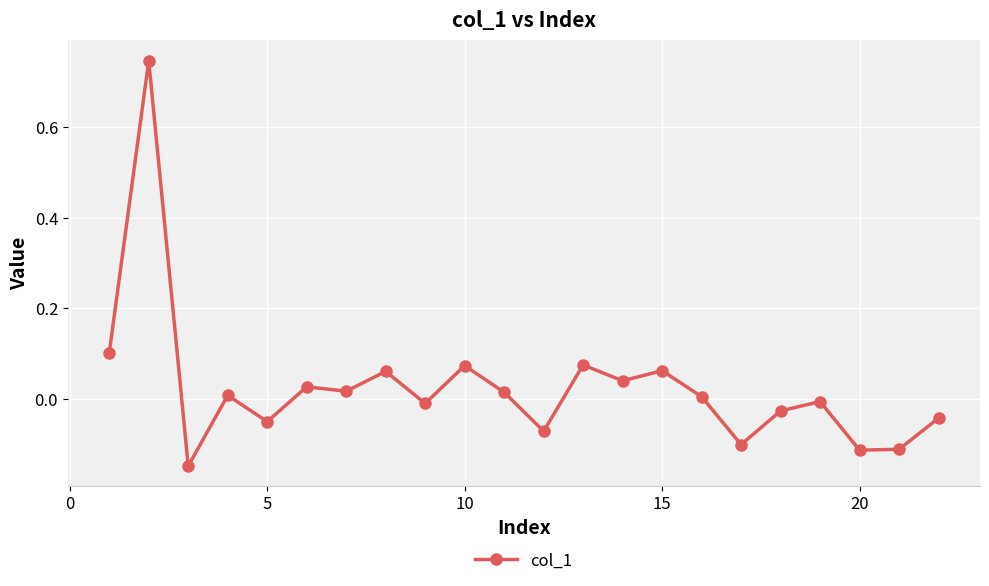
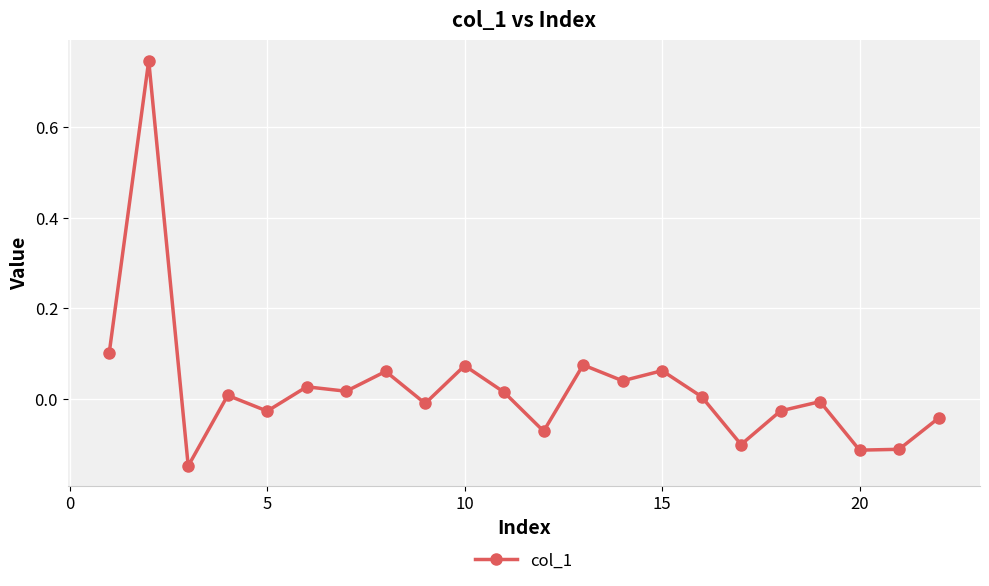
  {
-   "5": -0.05,
+   "5": -0.03,
    "10": 0.07,
    "15": 0.06,
    "20": -0.11
  }
